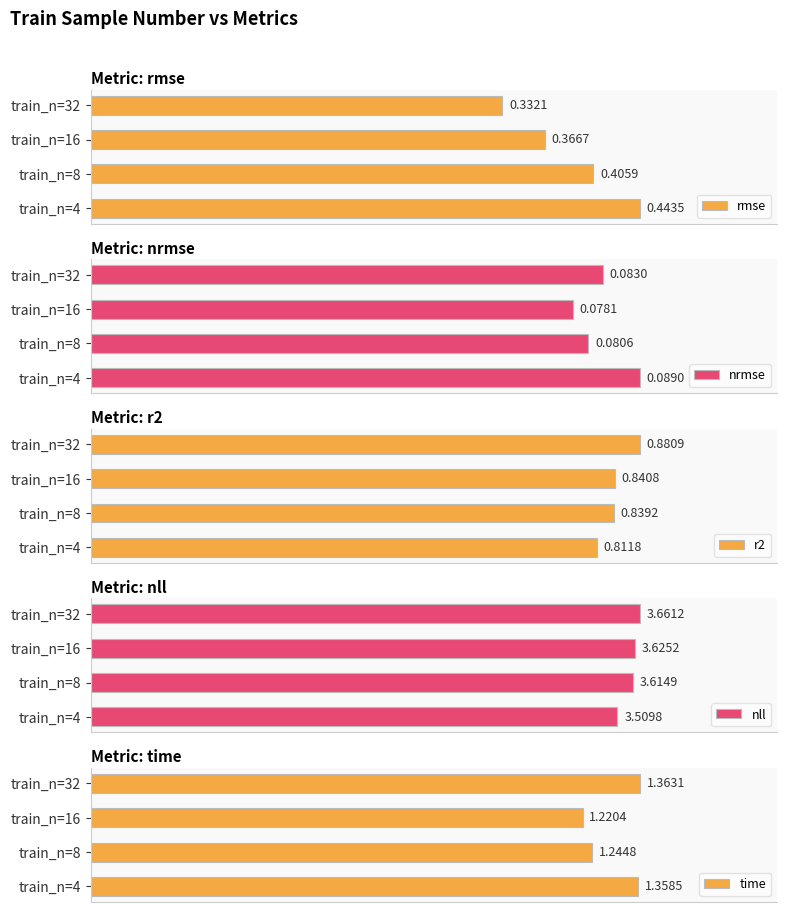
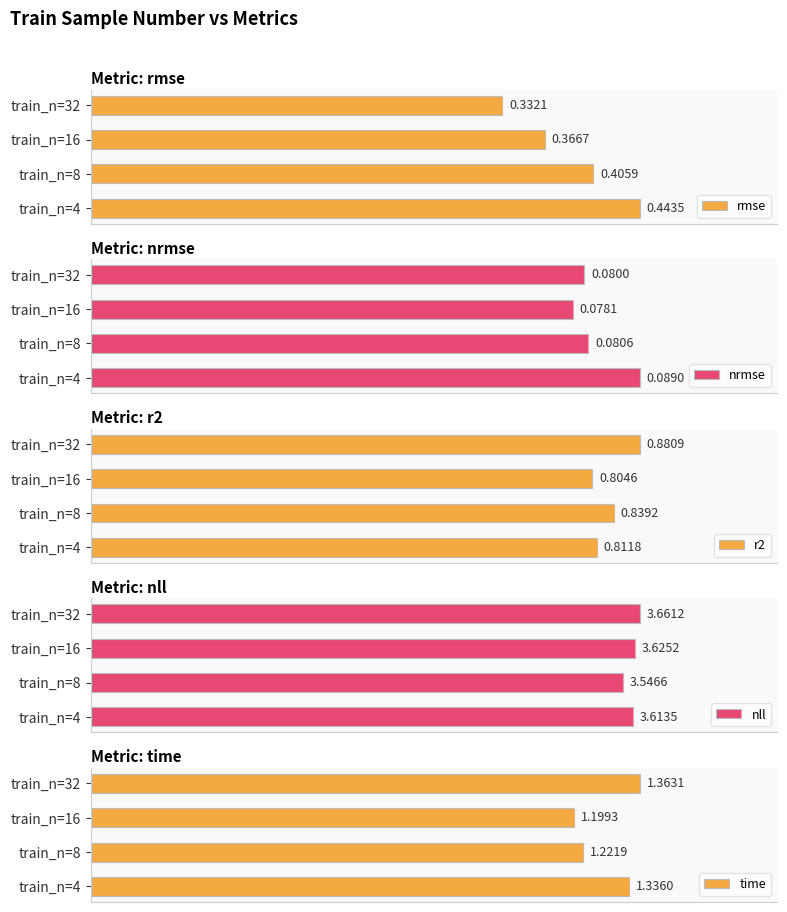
  {
    "Metric: rmse": {
      "train_n=32": 0.3321,
      "train_n=16": 0.3667,
      "train_n=8": 0.4059,
      "train_n=4": 0.4435
    },
    "Metric: nrmse": {
-     "train_n=32": 0.0830,
+     "train_n=32": 0.0800,
      "train_n=16": 0.0781,
      "train_n=8": 0.0806,
      "train_n=4": 0.0890
    },
    "Metric: r2": {
      "train_n=32": 0.8809,
-     "train_n=16": 0.8408,
+     "train_n=16": 0.8046,
      "train_n=8": 0.8392,
      "train_n=4": 0.8118
    },
    "Metric: nll": {
      "train_n=32": 3.6612,
      "train_n=16": 3.6252,
-     "train_n=8": 3.6149,
-     "train_n=4": 3.5098
+     "train_n=8": 3.5466,
+     "train_n=4": 3.6135
    },
    "Metric: time": {
      "train_n=32": 1.3631,
-     "train_n=16": 1.2204,
-     "train_n=8": 1.2448,
-     "train_n=4": 1.3585
+     "train_n=16": 1.1993,
+     "train_n=8": 1.2219,
+     "train_n=4": 1.3360
    }
  }
